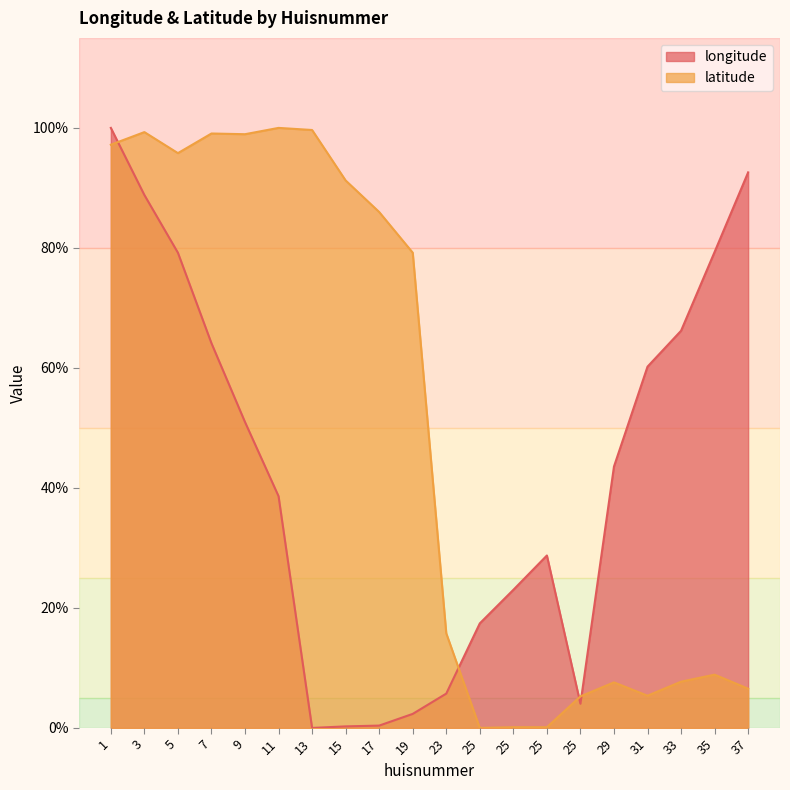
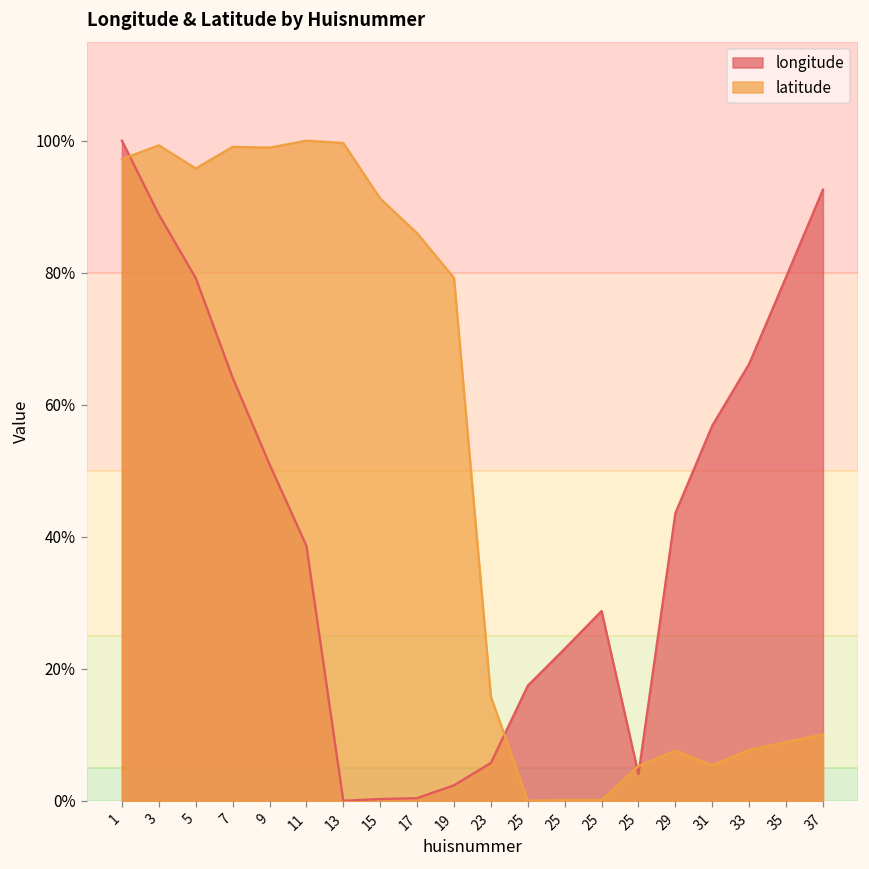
  {
    "longitude": {
      "1": "100%",
      "3": "89%",
      "5": "79%",
      "7": "64%",
      "9": "51%",
      "11": "39%",
      "13": "0%",
      "15": "0%",
      "17": "0%",
      "19": "2%",
      "23": "6%",
      "29": "44%",
-     "31": "60%",
+     "31": "57%",
      "33": "66%",
      "35": "79%",
      "37": "93%"
    },
    "latitude": {
      "1": "97%",
      "3": "99%",
      "5": "96%",
      "7": "99%",
      "9": "99%",
      "11": "100%",
      "13": "100%",
      "15": "91%",
      "17": "86%",
      "19": "79%",
      "23": "16%",
      "29": "8%",
      "31": "5%",
      "33": "8%",
      "35": "9%",
-     "37": "7%"
+     "37": "10%"
    }
  }
